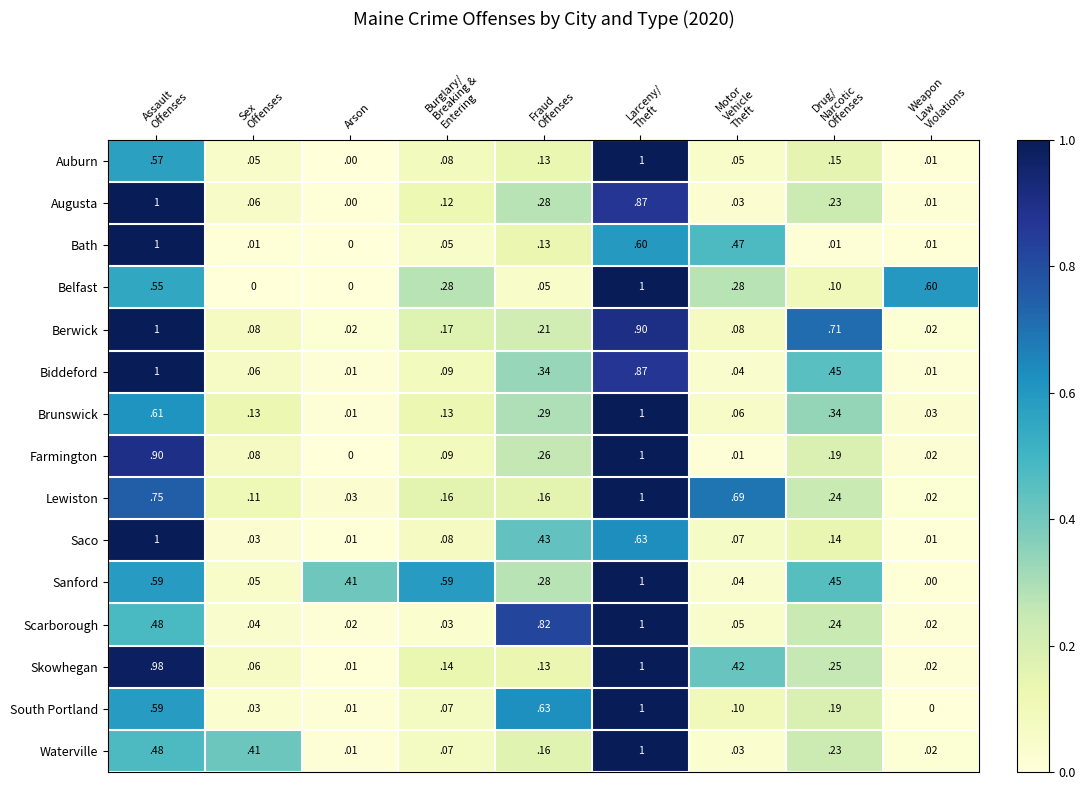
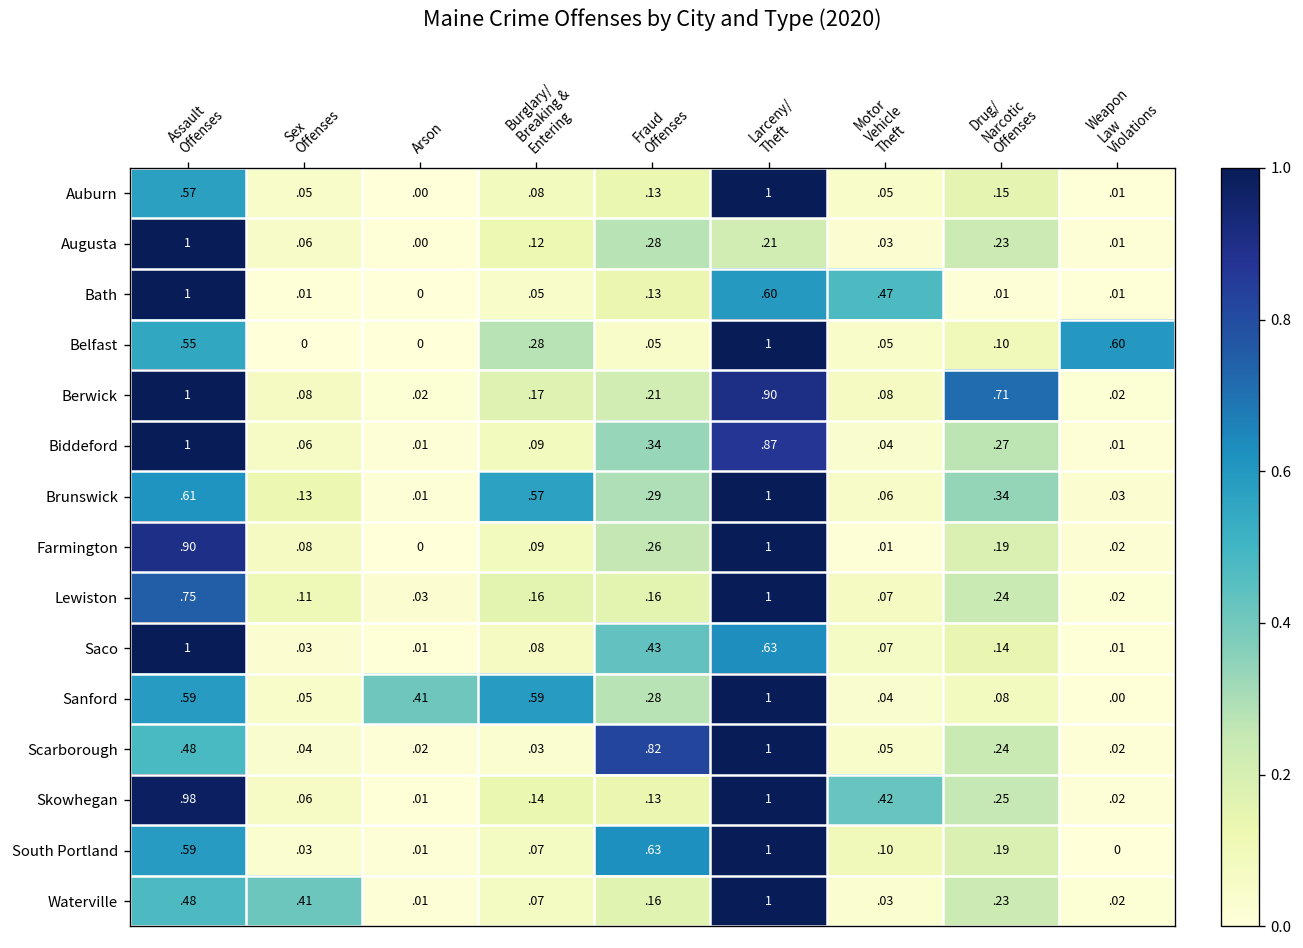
  {
    "Auburn": {
      "Assault Offenses": "57",
      "Sex Offenses": "05",
      "Arson": "00",
      "Burglary/ Breaking & Entering": "08",
      "Fraud Offenses": "13",
      "Larceny/ Theft": "1",
      "Motor Vehicle Theft": "05",
      "Drug/ Narcotic Offenses": "15",
      "Weapon Law Violations": "01"
    },
    "Augusta": {
      "Assault Offenses": "1",
      "Sex Offenses": "06",
      "Arson": "00",
      "Burglary/ Breaking & Entering": "12",
      "Fraud Offenses": "28",
-     "Larceny/ Theft": "87",
+     "Larceny/ Theft": "21",
      "Motor Vehicle Theft": "03",
      "Drug/ Narcotic Offenses": "23",
      "Weapon Law Violations": "01"
    },
    "Bath": {
      "Assault Offenses": "1",
      "Sex Offenses": "01",
      "Arson": "0",
      "Burglary/ Breaking & Entering": "05",
      "Fraud Offenses": "13",
      "Larceny/ Theft": "60",
      "Motor Vehicle Theft": "47",
      "Drug/ Narcotic Offenses": "01",
      "Weapon Law Violations": "01"
    },
    "Belfast": {
      "Assault Offenses": "55",
      "Sex Offenses": "0",
      "Arson": "0",
      "Burglary/ Breaking & Entering": "28",
      "Fraud Offenses": "05",
      "Larceny/ Theft": "1",
-     "Motor Vehicle Theft": "28",
+     "Motor Vehicle Theft": "05",
      "Drug/ Narcotic Offenses": "10",
      "Weapon Law Violations": "60"
    },
    "Berwick": {
      "Assault Offenses": "1",
      "Sex Offenses": "08",
      "Arson": "02",
      "Burglary/ Breaking & Entering": "17",
      "Fraud Offenses": "21",
      "Larceny/ Theft": "90",
      "Motor Vehicle Theft": "08",
      "Drug/ Narcotic Offenses": "71",
      "Weapon Law Violations": "02"
    },
    "Biddeford": {
      "Assault Offenses": "1",
      "Sex Offenses": "06",
      "Arson": "01",
      "Burglary/ Breaking & Entering": "09",
      "Fraud Offenses": "34",
      "Larceny/ Theft": "87",
      "Motor Vehicle Theft": "04",
-     "Drug/ Narcotic Offenses": "45",
+     "Drug/ Narcotic Offenses": "27",
      "Weapon Law Violations": "01"
    },
    "Brunswick": {
      "Assault Offenses": "61",
      "Sex Offenses": "13",
      "Arson": "01",
-     "Burglary/ Breaking & Entering": "13",
+     "Burglary/ Breaking & Entering": "57",
      "Fraud Offenses": "29",
      "Larceny/ Theft": "1",
      "Motor Vehicle Theft": "06",
      "Drug/ Narcotic Offenses": "34",
      "Weapon Law Violations": "03"
    },
    "Farmington": {
      "Assault Offenses": "90",
      "Sex Offenses": "08",
      "Arson": "0",
      "Burglary/ Breaking & Entering": "09",
      "Fraud Offenses": "26",
      "Larceny/ Theft": "1",
      "Motor Vehicle Theft": "01",
      "Drug/ Narcotic Offenses": "19",
      "Weapon Law Violations": "02"
    },
    "Lewiston": {
      "Assault Offenses": "75",
      "Sex Offenses": "11",
      "Arson": "03",
      "Burglary/ Breaking & Entering": "16",
      "Fraud Offenses": "16",
      "Larceny/ Theft": "1",
-     "Motor Vehicle Theft": "69",
+     "Motor Vehicle Theft": "07",
      "Drug/ Narcotic Offenses": "24",
      "Weapon Law Violations": "02"
    },
    "Saco": {
      "Assault Offenses": "1",
      "Sex Offenses": "03",
      "Arson": "01",
      "Burglary/ Breaking & Entering": "08",
      "Fraud Offenses": "43",
      "Larceny/ Theft": "63",
      "Motor Vehicle Theft": "07",
      "Drug/ Narcotic Offenses": "14",
      "Weapon Law Violations": "01"
    },
    "Sanford": {
      "Assault Offenses": "59",
      "Sex Offenses": "05",
      "Arson": "41",
      "Burglary/ Breaking & Entering": "59",
      "Fraud Offenses": "28",
      "Larceny/ Theft": "1",
      "Motor Vehicle Theft": "04",
-     "Drug/ Narcotic Offenses": "45",
+     "Drug/ Narcotic Offenses": "08",
      "Weapon Law Violations": "00"
    },
    "Scarborough": {
      "Assault Offenses": "48",
      "Sex Offenses": "04",
      "Arson": "02",
      "Burglary/ Breaking & Entering": "03",
      "Fraud Offenses": "82",
      "Larceny/ Theft": "1",
      "Motor Vehicle Theft": "05",
      "Drug/ Narcotic Offenses": "24",
      "Weapon Law Violations": "02"
    },
    "Skowhegan": {
      "Assault Offenses": "98",
      "Sex Offenses": "06",
      "Arson": "01",
      "Burglary/ Breaking & Entering": "14",
      "Fraud Offenses": "13",
      "Larceny/ Theft": "1",
      "Motor Vehicle Theft": "42",
      "Drug/ Narcotic Offenses": "25",
      "Weapon Law Violations": "02"
    },
    "South Portland": {
      "Assault Offenses": "59",
      "Sex Offenses": "03",
      "Arson": "01",
      "Burglary/ Breaking & Entering": "07",
      "Fraud Offenses": "63",
      "Larceny/ Theft": "1",
      "Motor Vehicle Theft": "10",
      "Drug/ Narcotic Offenses": "19",
      "Weapon Law Violations": "0"
    },
    "Waterville": {
      "Assault Offenses": "48",
      "Sex Offenses": "41",
      "Arson": "01",
      "Burglary/ Breaking & Entering": "07",
      "Fraud Offenses": "16",
      "Larceny/ Theft": "1",
      "Motor Vehicle Theft": "03",
      "Drug/ Narcotic Offenses": "23",
      "Weapon Law Violations": "02"
    }
  }
